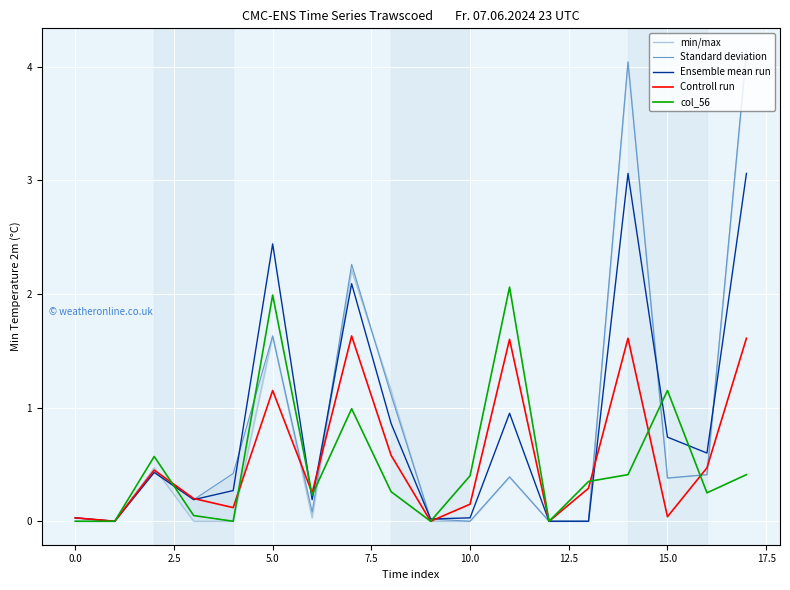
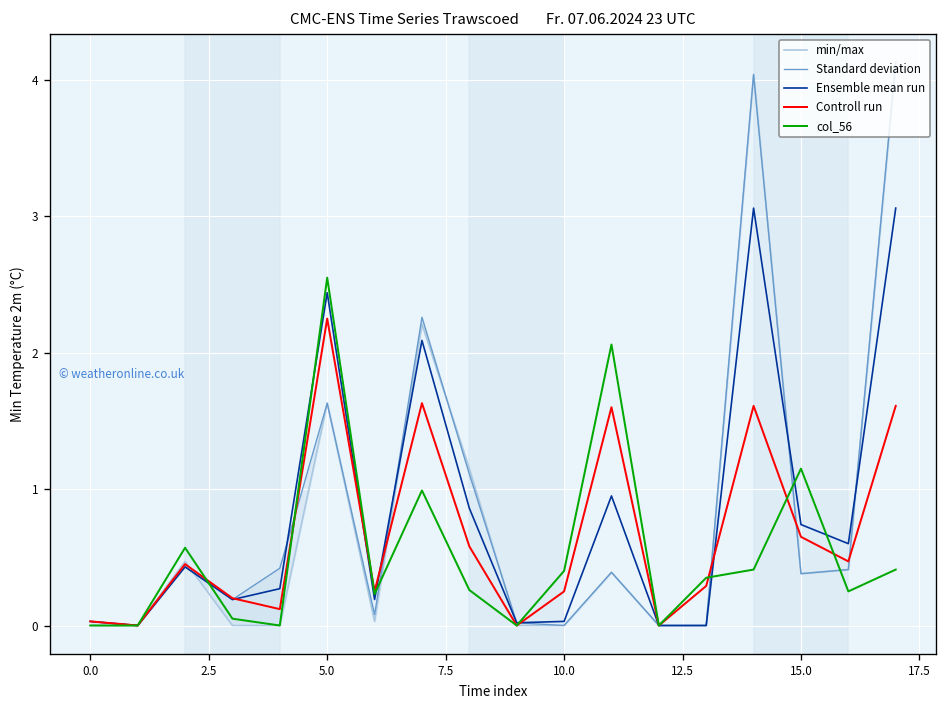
  {
    "Ensemble mean run": {
      "5.0": 2.44,
      "10.0": 0.03,
      "15.0": 0.74
    },
    "Controll run": {
-     "5.0": 1.15,
-     "10.0": 0.15,
-     "15.0": 0.04
+     "5.0": 2.25,
+     "10.0": 0.25,
+     "15.0": 0.65
    },
    "col_56": {
-     "5.0": 1.99,
+     "5.0": 2.55,
      "10.0": 0.40,
      "15.0": 1.15
    }
  }
